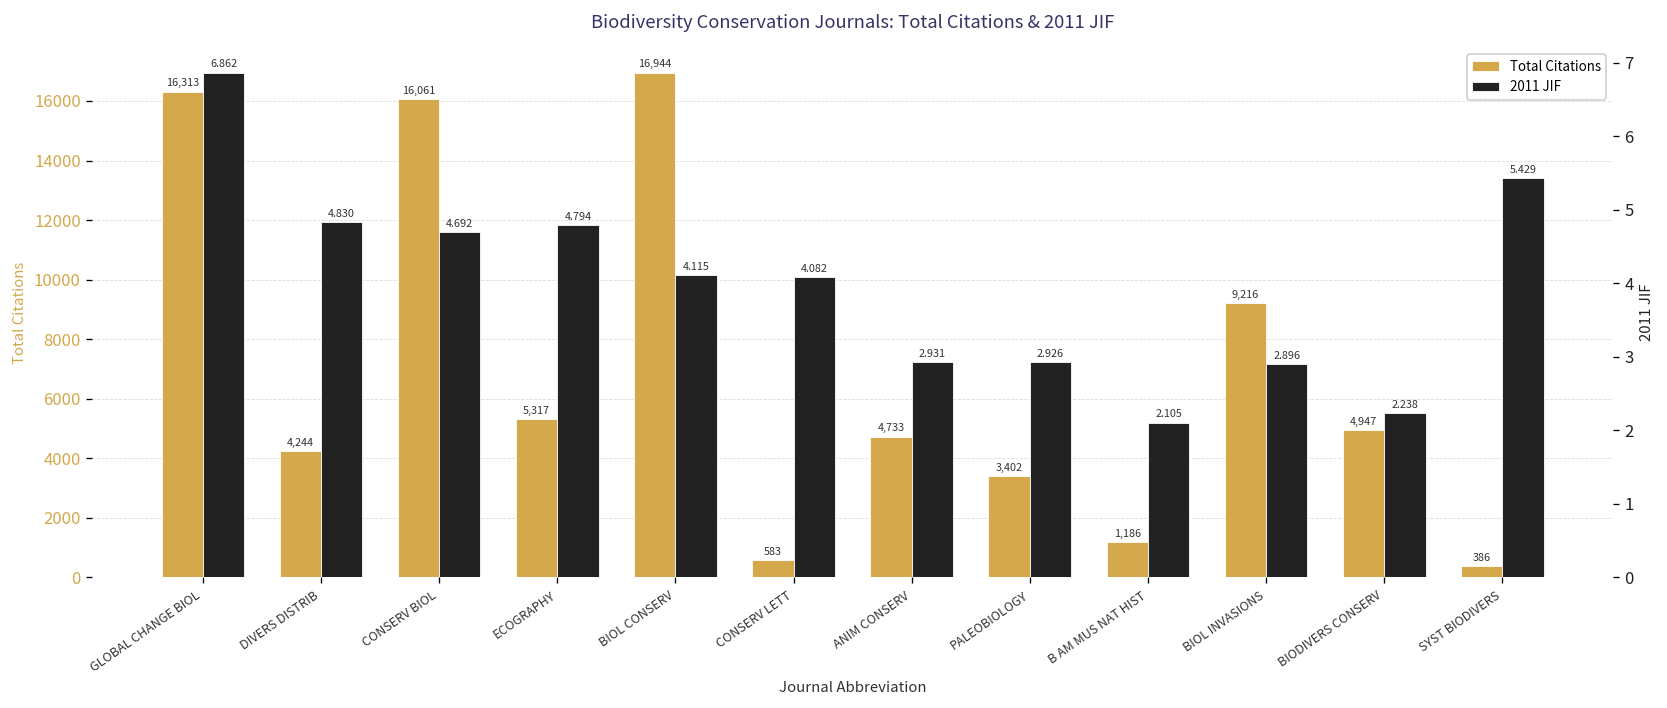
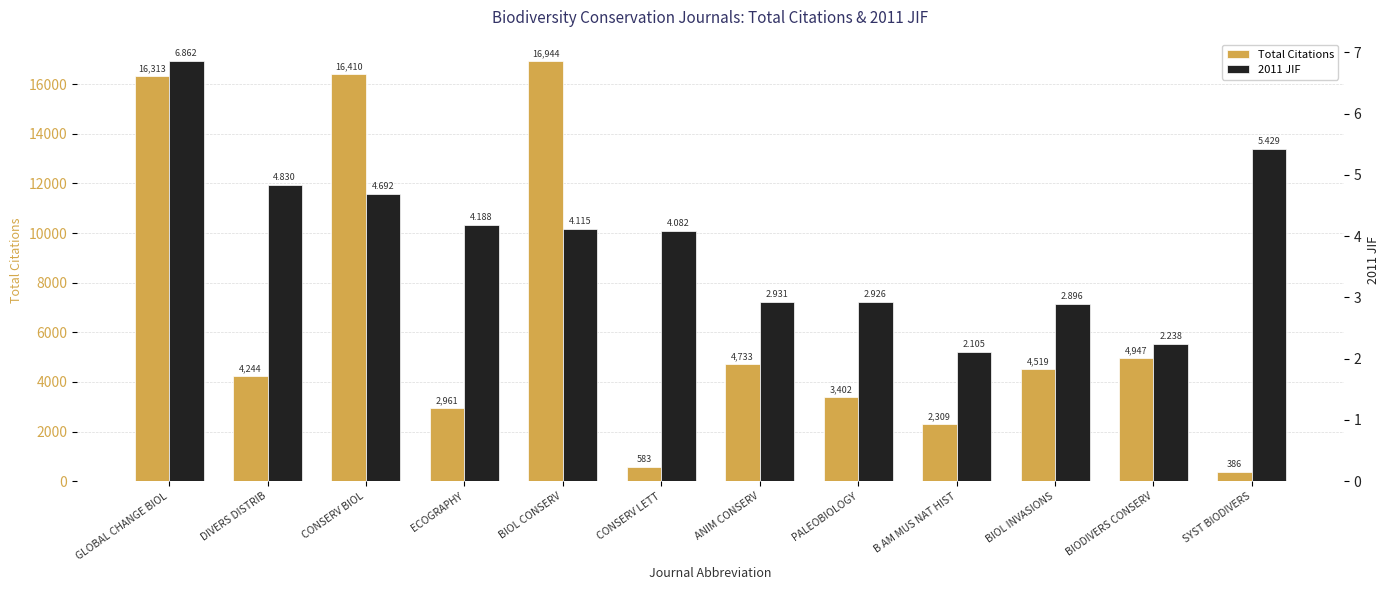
  {
    "Total Citations": {
      "GLOBAL CHANGE BIOL": "16,313",
      "DIVERS DISTRIB": "4,244",
-     "CONSERV BIOL": "16,061",
-     "ECOGRAPHY": "5,317",
+     "CONSERV BIOL": "16,410",
+     "ECOGRAPHY": "2,961",
      "BIOL CONSERV": "16,944",
      "CONSERV LETT": "583",
      "ANIM CONSERV": "4,733",
      "PALEOBIOLOGY": "3,402",
-     "B AM MUS NAT HIST": "1,186",
-     "BIOL INVASIONS": "9,216",
+     "B AM MUS NAT HIST": "2,309",
+     "BIOL INVASIONS": "4,519",
      "BIODIVERS CONSERV": "4,947",
      "SYST BIODIVERS": "386"
    },
    "2011 JIF": {
      "GLOBAL CHANGE BIOL": "6.862",
      "DIVERS DISTRIB": "4.830",
      "CONSERV BIOL": "4.692",
-     "ECOGRAPHY": "4.794",
+     "ECOGRAPHY": "4.188",
      "BIOL CONSERV": "4.115",
      "CONSERV LETT": "4.082",
      "ANIM CONSERV": "2.931",
      "PALEOBIOLOGY": "2.926",
      "B AM MUS NAT HIST": "2.105",
      "BIOL INVASIONS": "2.896",
      "BIODIVERS CONSERV": "2.238",
      "SYST BIODIVERS": "5.429"
    }
  }
